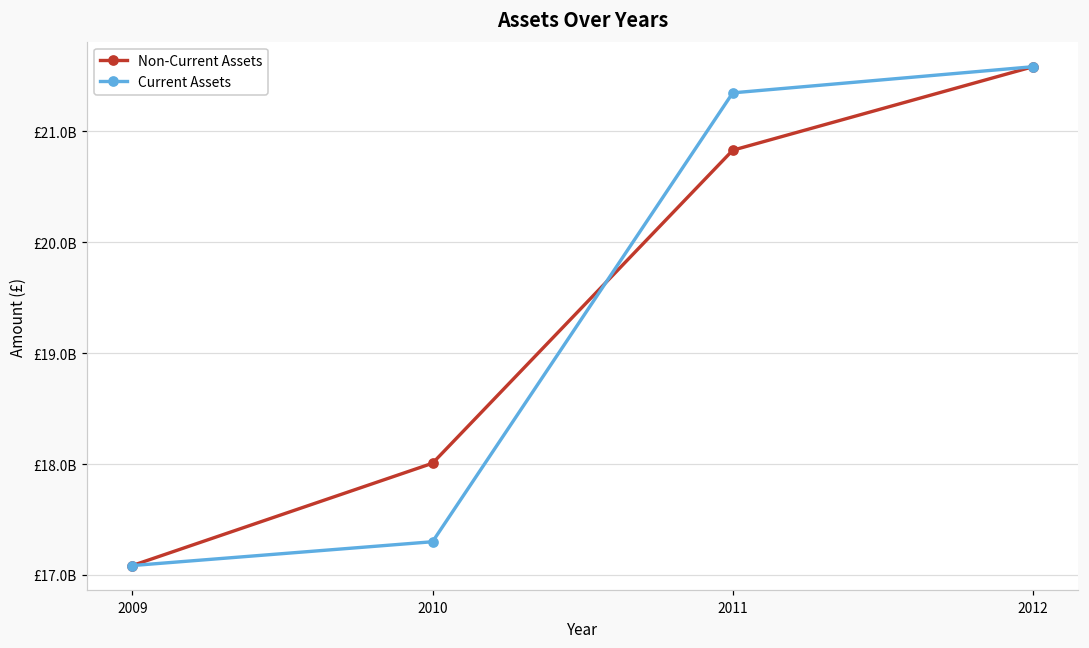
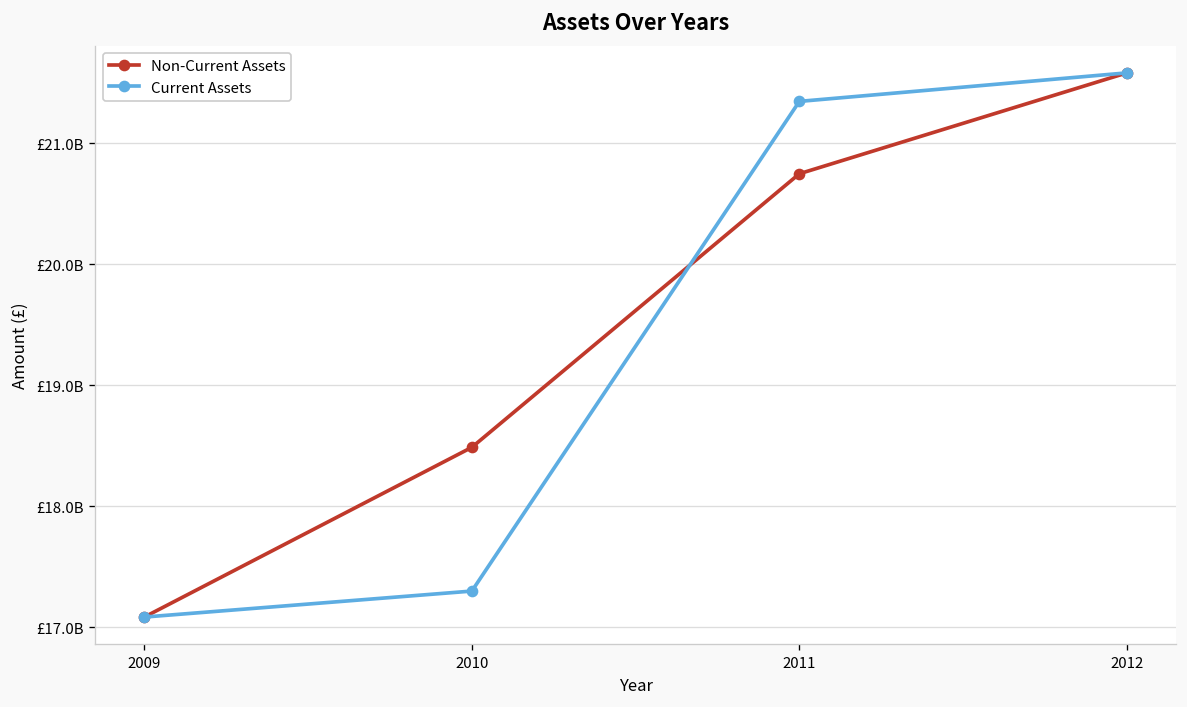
  {
    "Non-Current Assets": {
-     "2010": "£18010000000",
-     "2011": "£20830000000"
+     "2010": "£18490000000",
+     "2011": "£20750000000"
    },
    "Current Assets": {
      "2010": "£17300000000",
      "2011": "£21350000000"
    }
  }
